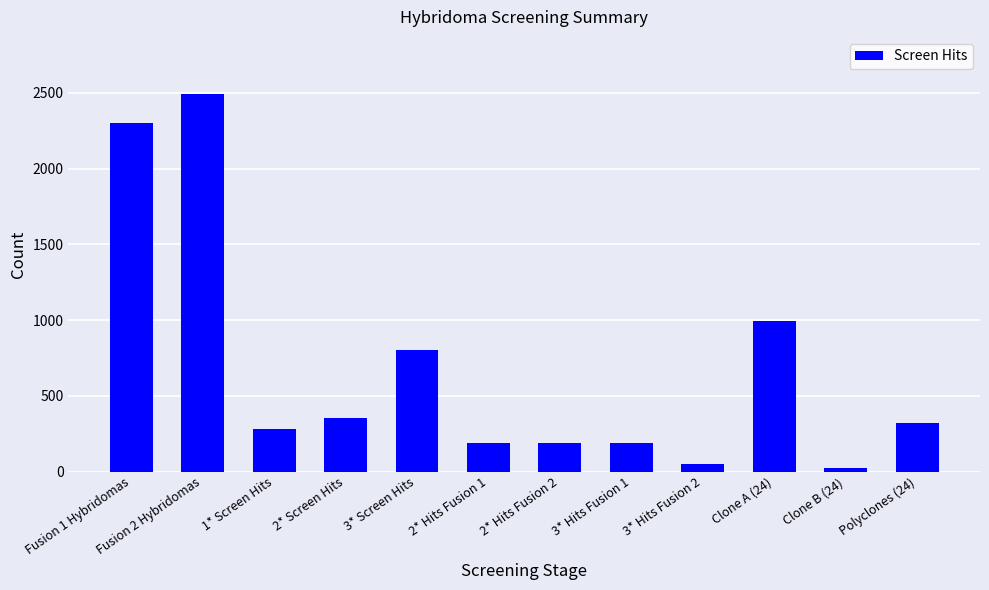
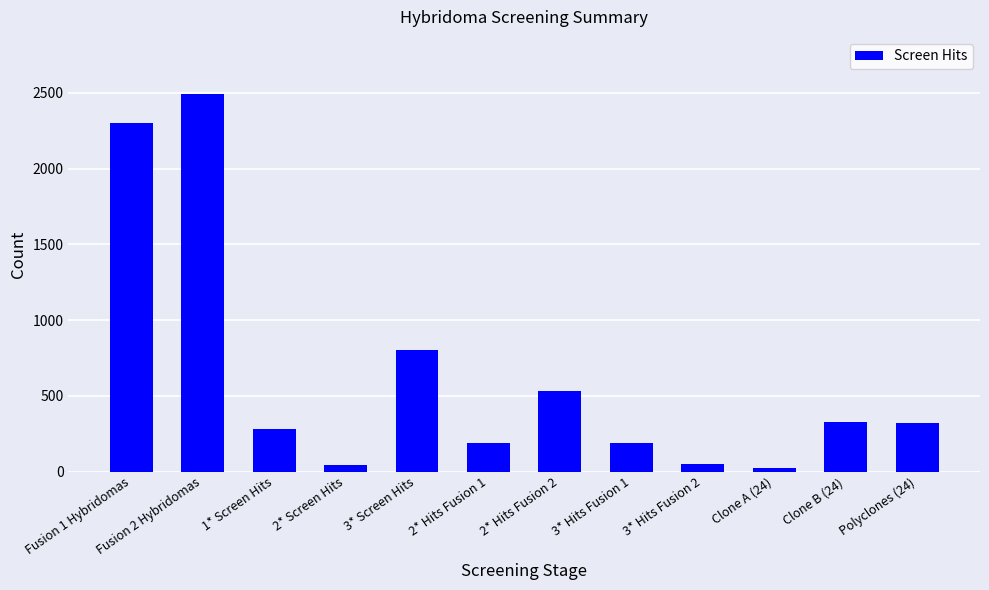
  {
    "Fusion 1 Hybridomas": 2300,
    "Fusion 2 Hybridomas": 2500,
    "1* Screen Hits": 280,
-   "2* Screen Hits": 360,
+   "2* Screen Hits": 40,
    "3* Screen Hits": 800,
    "2* Hits Fusion 1": 190,
-   "2* Hits Fusion 2": 190,
+   "2* Hits Fusion 2": 530,
    "3* Hits Fusion 1": 190,
    "3* Hits Fusion 2": 50,
-   "Clone A (24)": 990,
-   "Clone B (24)": 20,
+   "Clone A (24)": 20,
+   "Clone B (24)": 330,
    "Polyclones (24)": 320
  }
